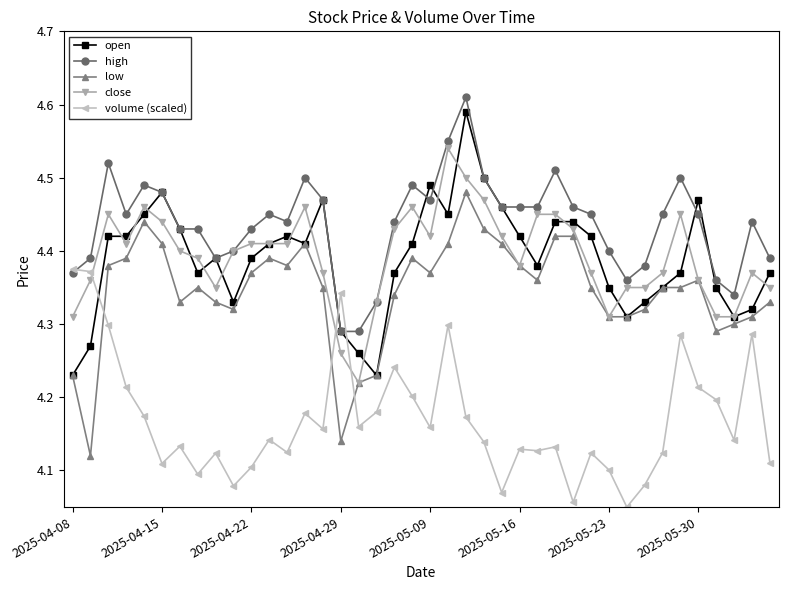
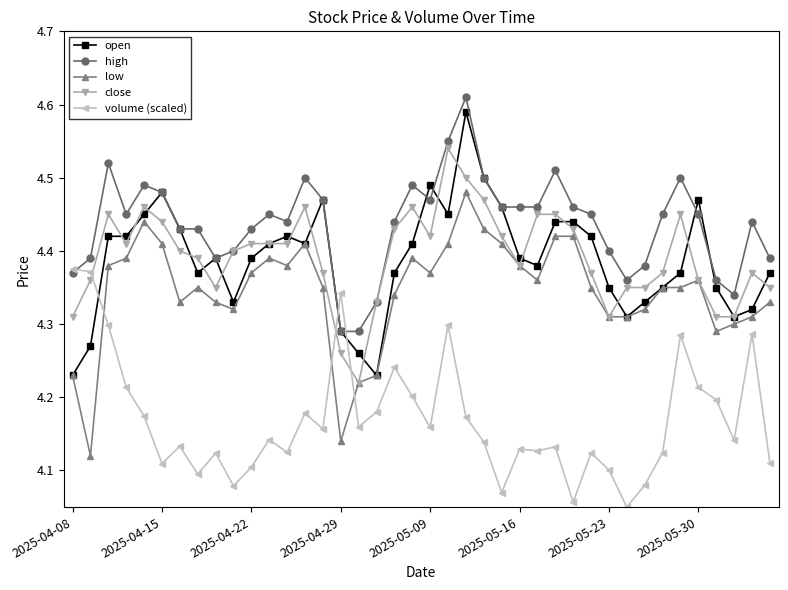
  {
    "open": {
      "2025-04-22": 4.39,
      "2025-05-09": 4.49,
-     "2025-05-16": 4.42,
+     "2025-05-16": 4.39,
      "2025-05-23": 4.35,
      "2025-05-30": 4.47
    }
  }
